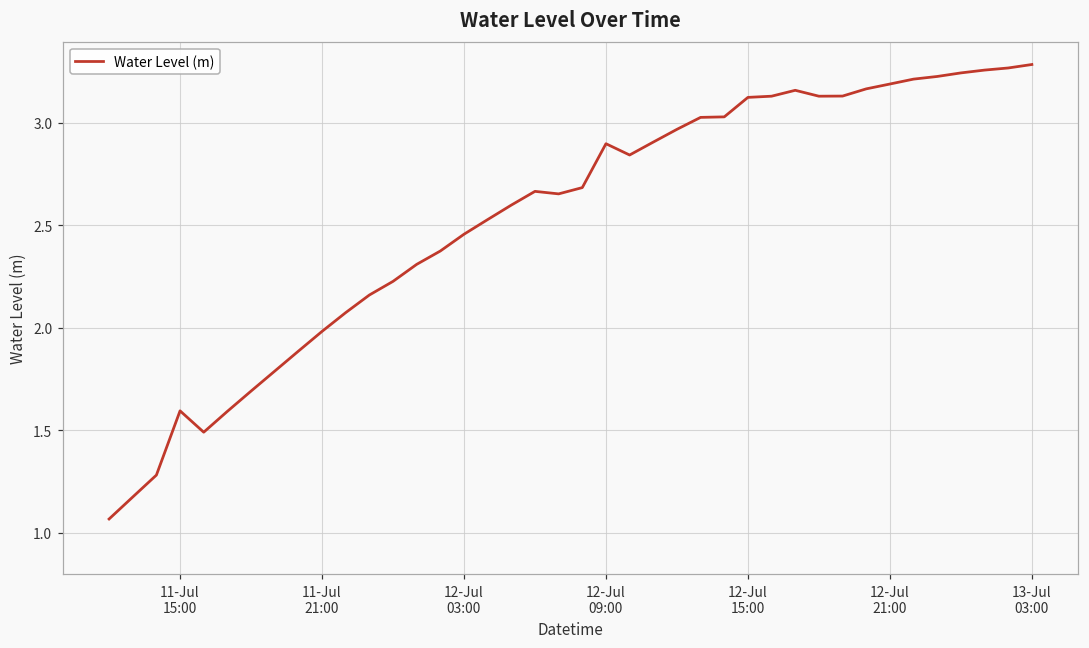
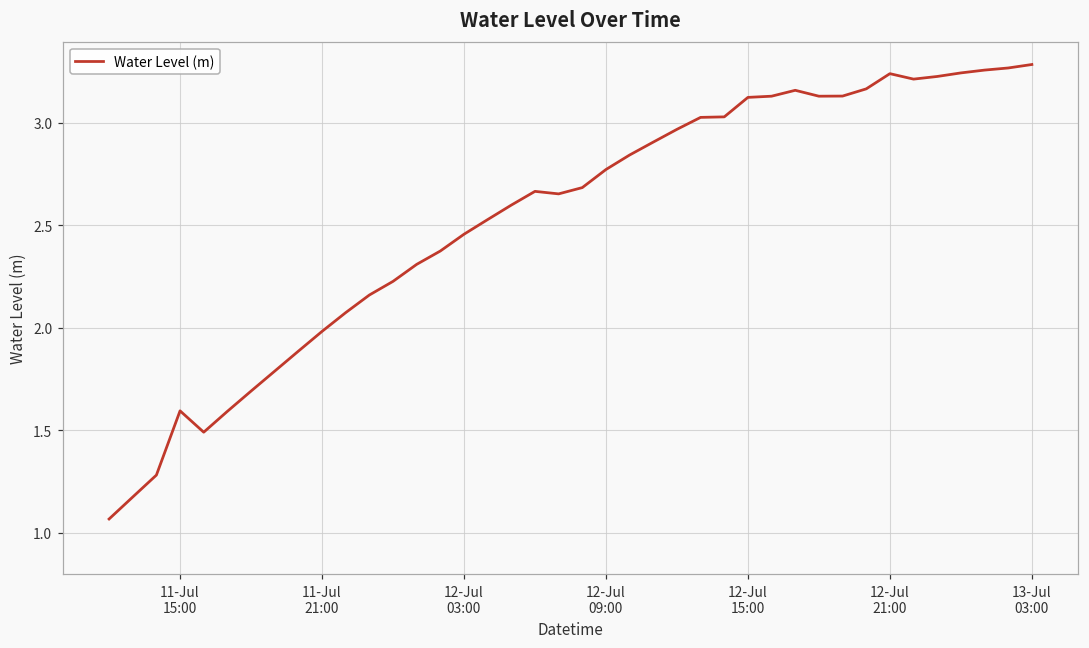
  {
    "11-Jul 15:00": 1.60,
    "11-Jul 21:00": 1.98,
    "12-Jul 03:00": 2.46,
-   "12-Jul 09:00": 2.90,
+   "12-Jul 09:00": 2.77,
    "12-Jul 15:00": 3.12,
-   "12-Jul 21:00": 3.19,
+   "12-Jul 21:00": 3.24,
    "13-Jul 03:00": 3.28
  }
